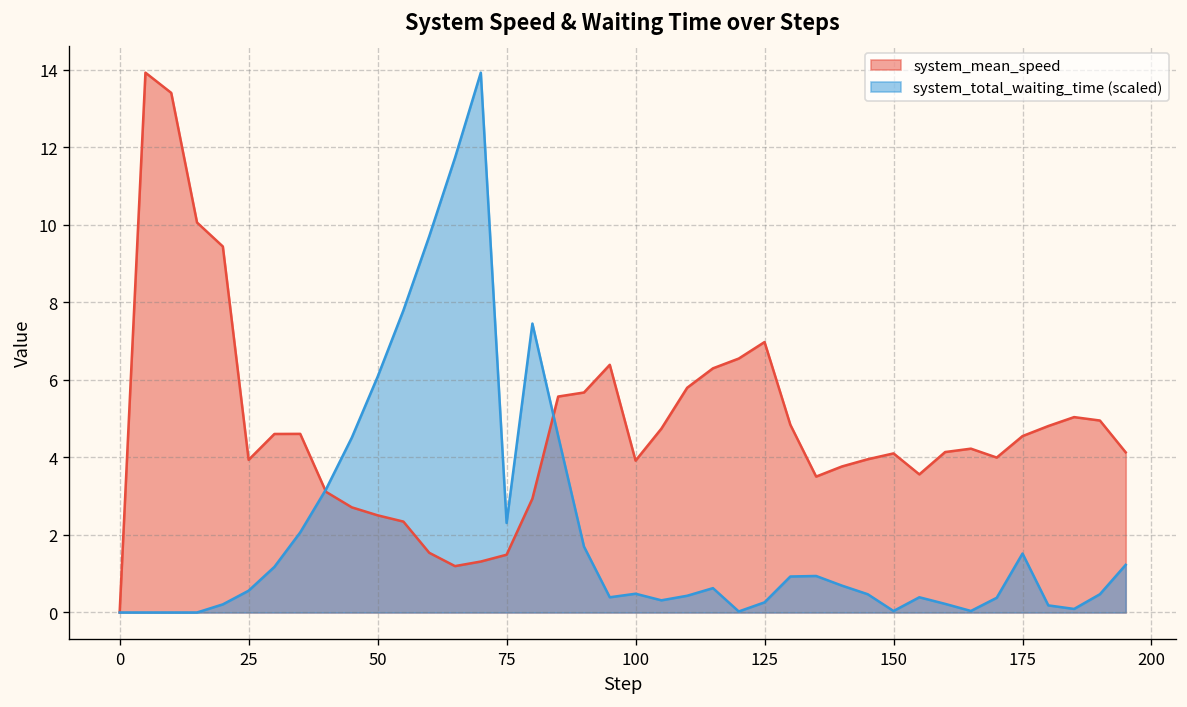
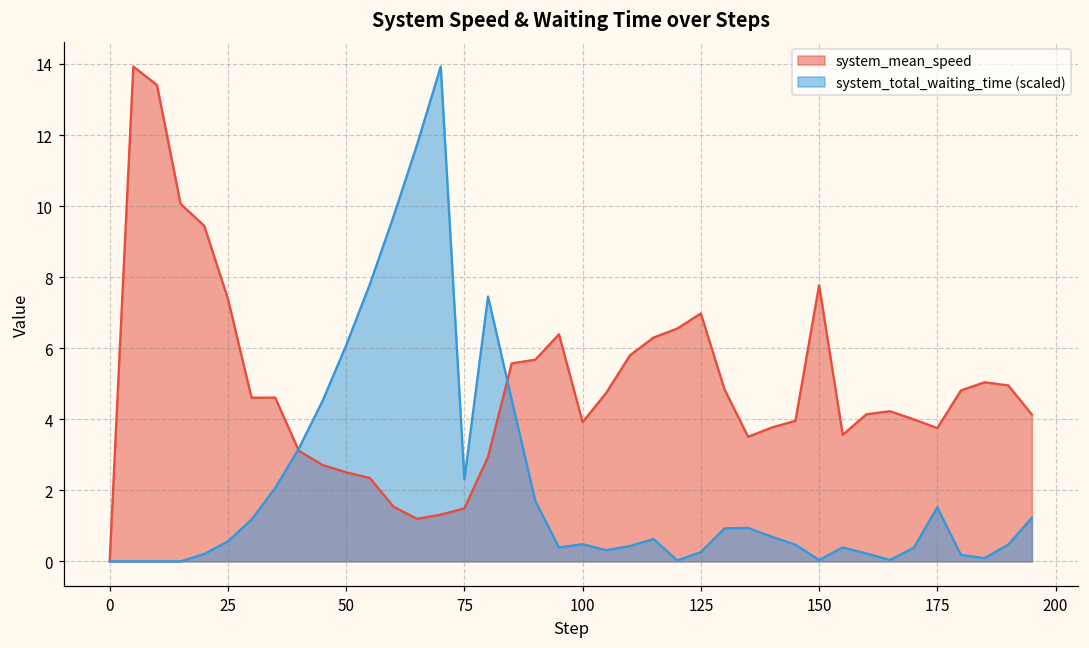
  {
    "system_mean_speed": {
-     "25": 3.9,
+     "25": 7.4,
      "50": 2.5,
      "75": 1.5,
      "100": 3.9,
      "125": 7.0,
-     "150": 4.1,
-     "175": 4.6
+     "150": 7.8,
+     "175": 3.8
    },
    "system_total_waiting_time (scaled)": {
      "25": 0.6,
      "50": 6.1,
      "75": 2.3,
      "100": 0.5,
      "125": 0.3,
      "150": 0.0,
      "175": 1.5
    }
  }
